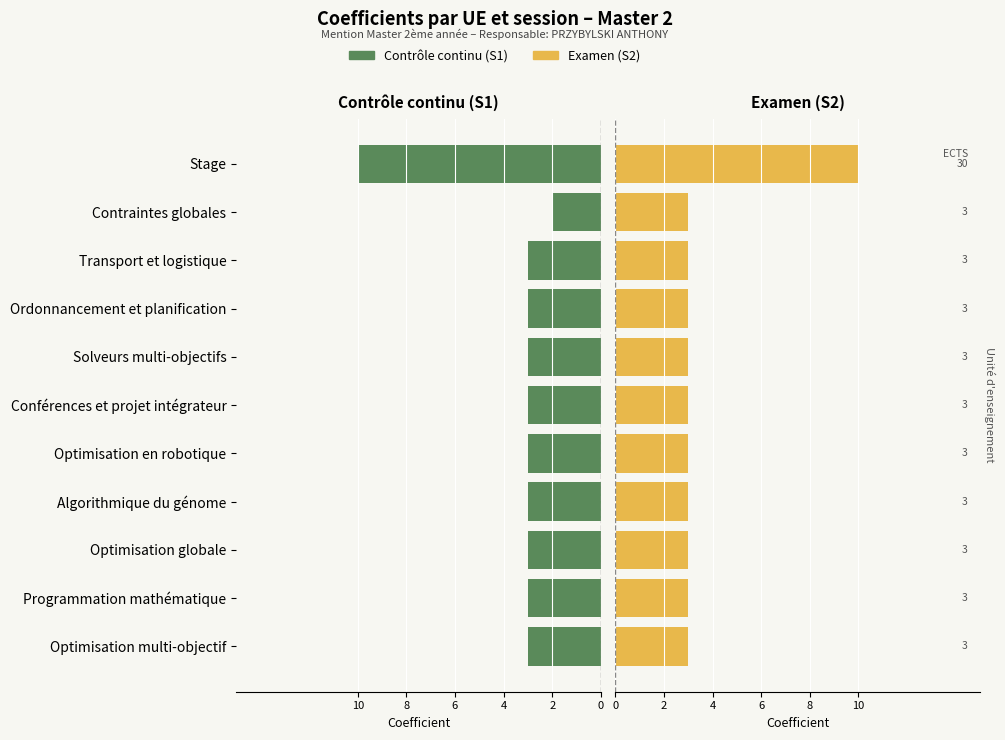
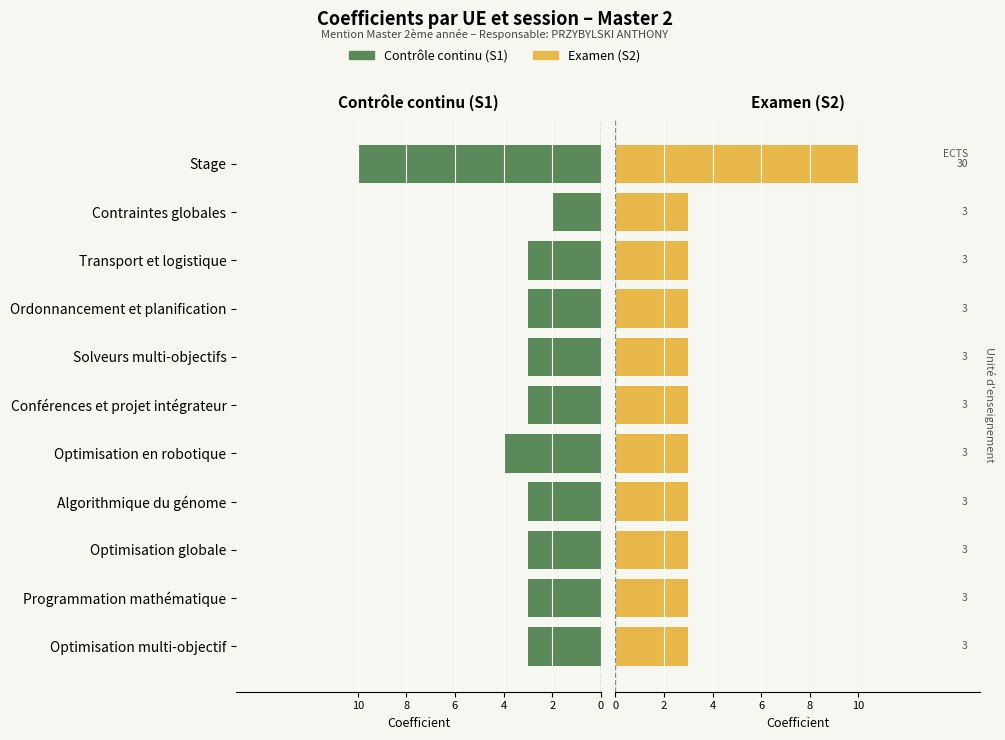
  {
    "Contrôle continu (S1)": {
      "Stage": 10,
      "Contraintes globales": 2,
      "Transport et logistique": 3,
      "Ordonnancement et planification": 3,
      "Solveurs multi-objectifs": 3,
      "Conférences et projet intégrateur": 3,
-     "Optimisation en robotique": 3,
+     "Optimisation en robotique": 4,
      "Algorithmique du génome": 3,
      "Optimisation globale": 3,
      "Programmation mathématique": 3,
      "Optimisation multi-objectif": 3
    }
  }
